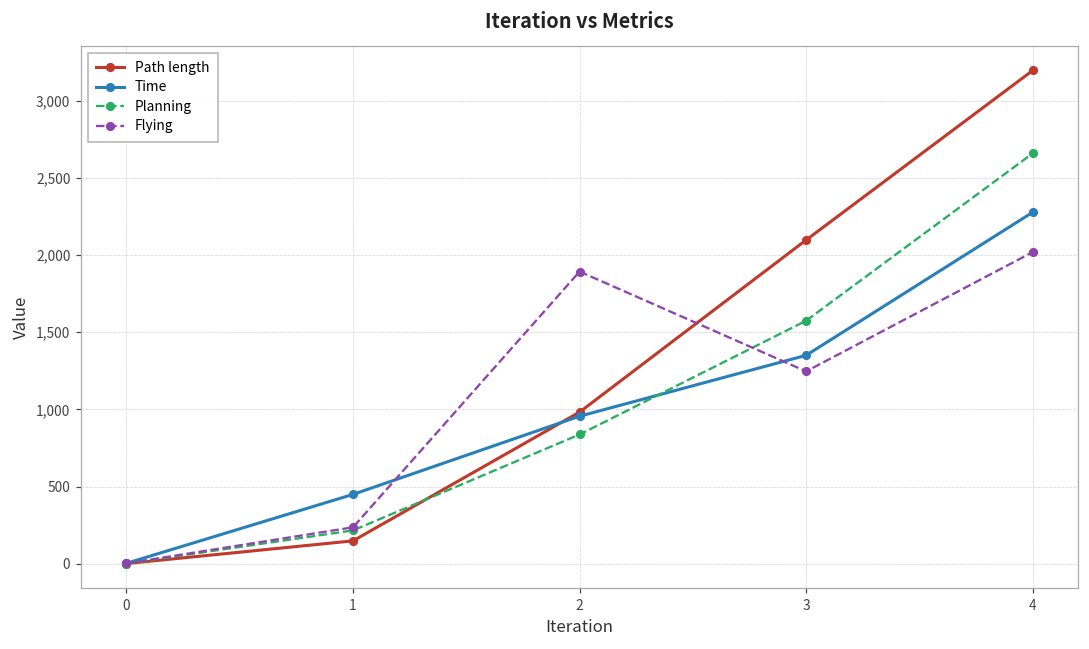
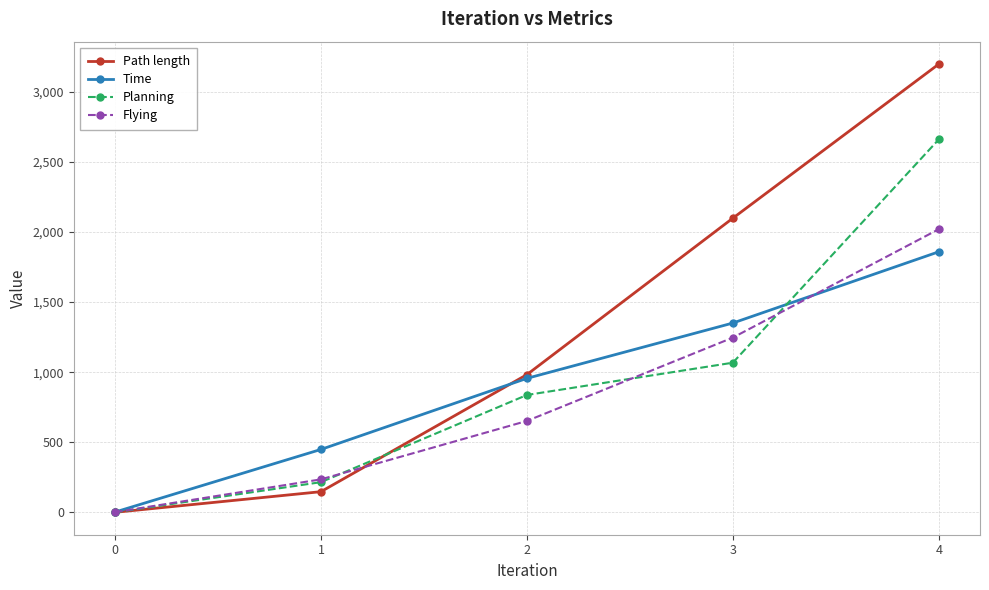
  {
    "Path length": {
      "1": "150",
      "2": "980",
      "3": "2,100",
      "4": "3,200"
    },
    "Time": {
      "1": "450",
      "2": "960",
      "3": "1,350",
-     "4": "2,280"
+     "4": "1,860"
    },
    "Planning": {
      "1": "220",
      "2": "840",
-     "3": "1,570",
+     "3": "1,070",
      "4": "2,660"
    },
    "Flying": {
      "1": "240",
-     "2": "1,890",
+     "2": "650",
      "3": "1,250",
      "4": "2,020"
    }
  }
